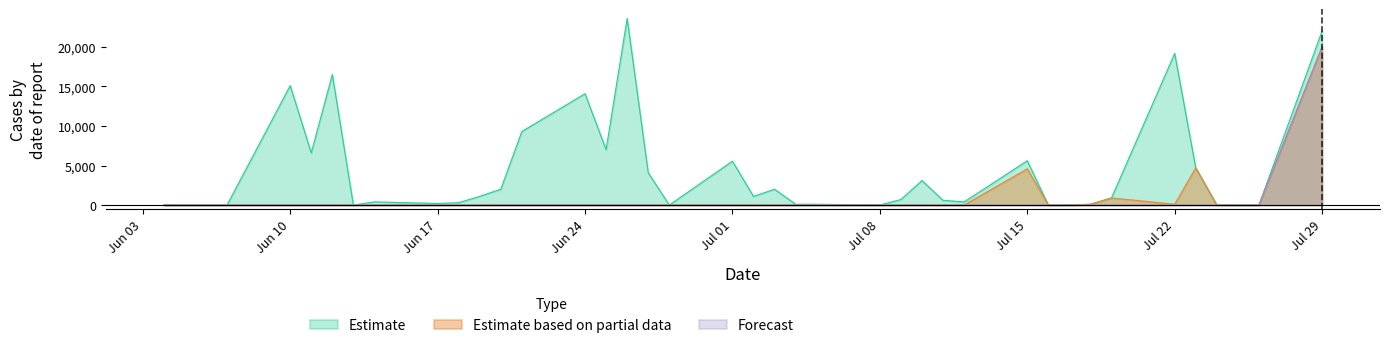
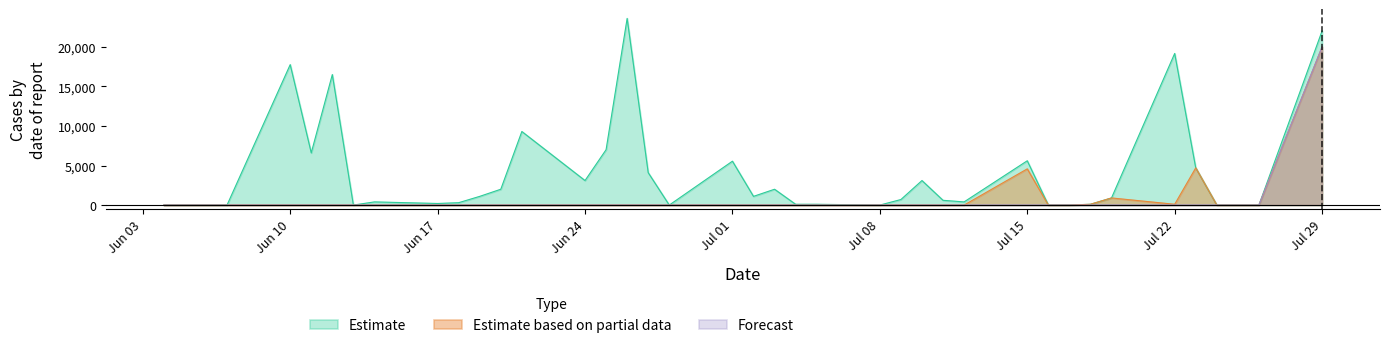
  {
    "Estimate": {
-     "Jun 10": "15,000",
-     "Jun 24": "14,000",
+     "Jun 10": "18,000",
+     "Jun 24": "3,000",
      "Jul 01": "6,000",
      "Jul 15": "6,000",
      "Jul 22": "19,000",
      "Jul 29": "22,000"
    },
    "Estimate based on partial data": {
      "Jul 15": "5,000"
    },
    "Forecast": {
      "Jul 15": "0"
    }
  }
